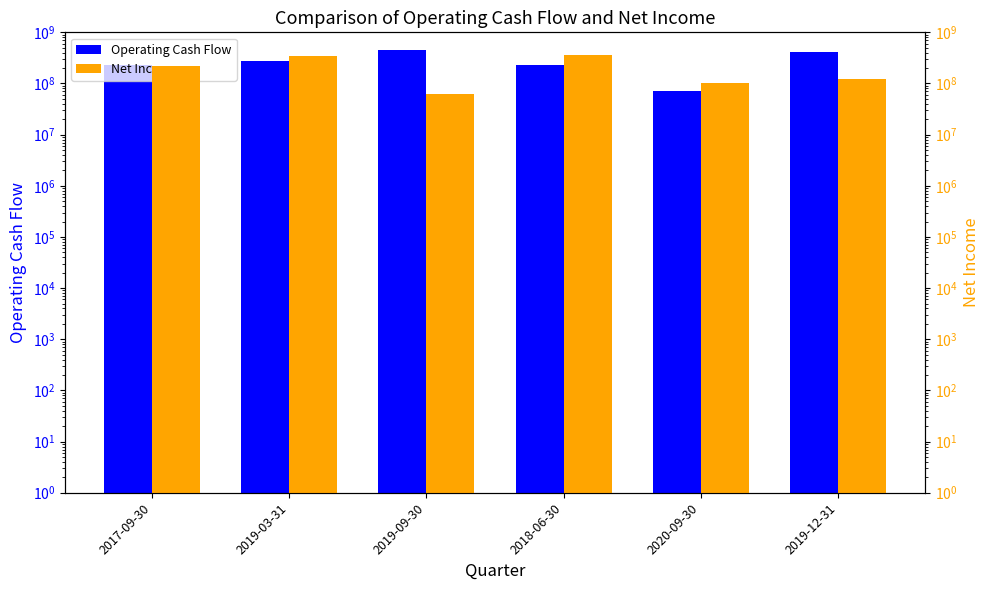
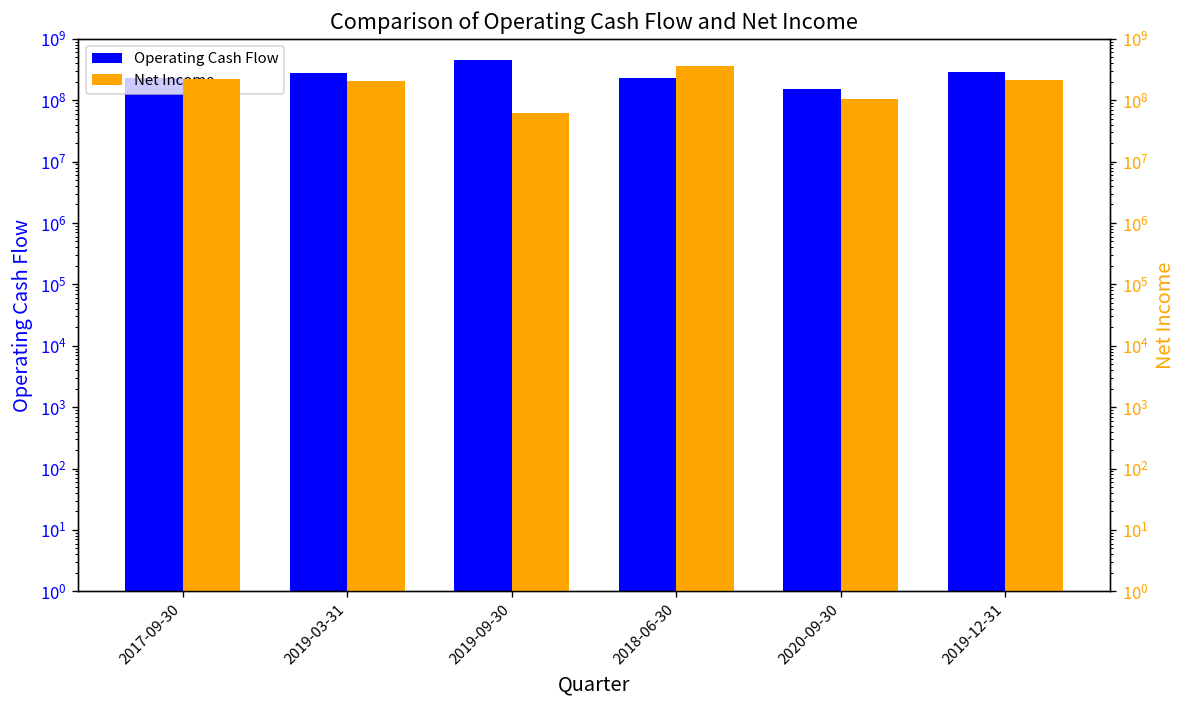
  {
    "Operating Cash Flow": {
      "2019-03-31": 300000000,
      "2019-09-30": 400000000,
      "2018-06-30": 200000000,
-     "2020-09-30": 70000000,
-     "2019-12-31": 400000000
+     "2020-09-30": 150000000,
+     "2019-12-31": 300000000
    },
    "Net Income": {
-     "2019-03-31": 300000000,
+     "2019-03-31": 200000000,
      "2019-09-30": 60000000,
      "2018-06-30": 400000000,
      "2020-09-30": 100000000,
-     "2019-12-31": 120000000
+     "2019-12-31": 210000000
    }
  }
